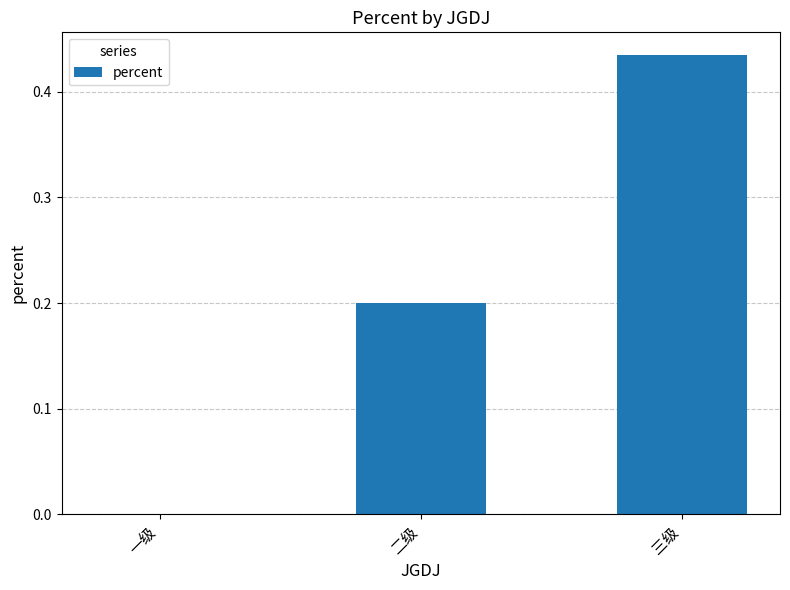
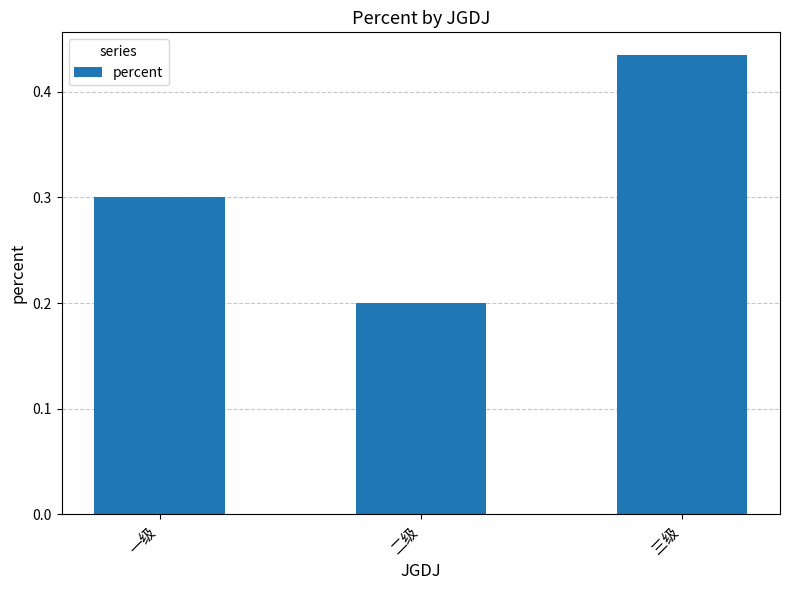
  {
-   "一级": 0.0,
+   "一级": 0.3,
    "二级": 0.2,
    "三级": 0.435
  }
